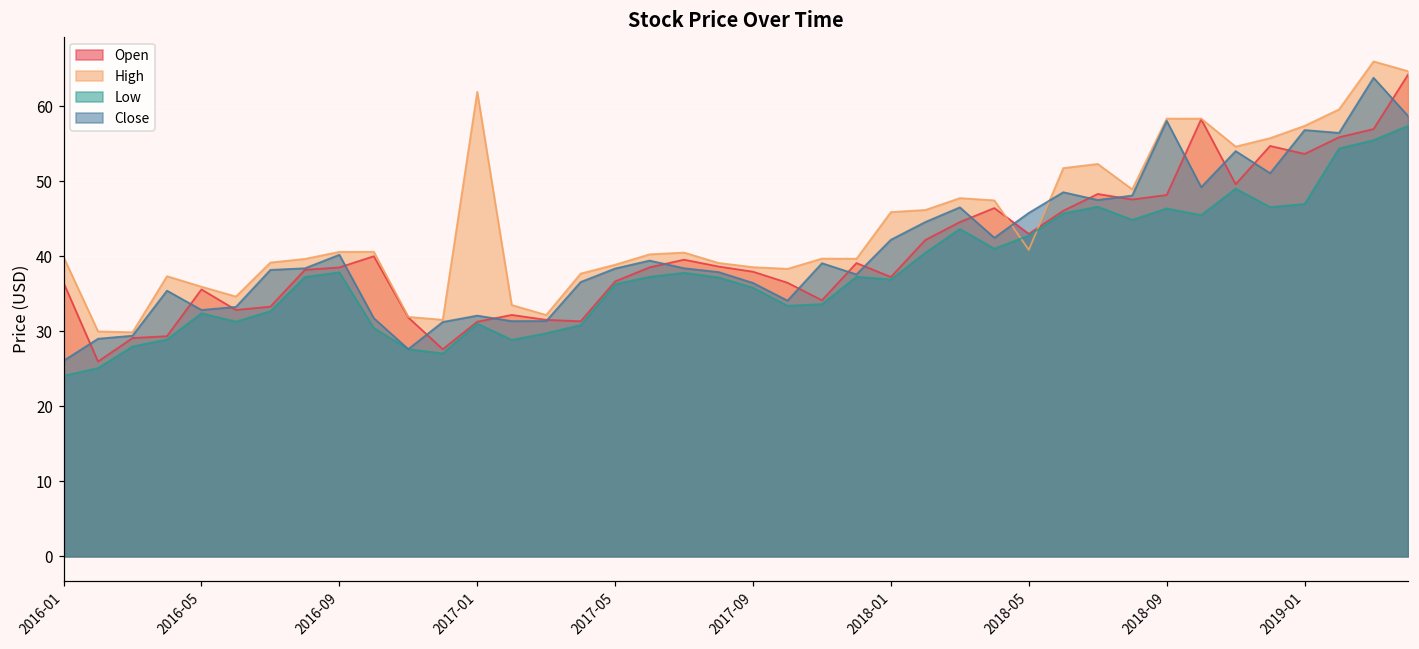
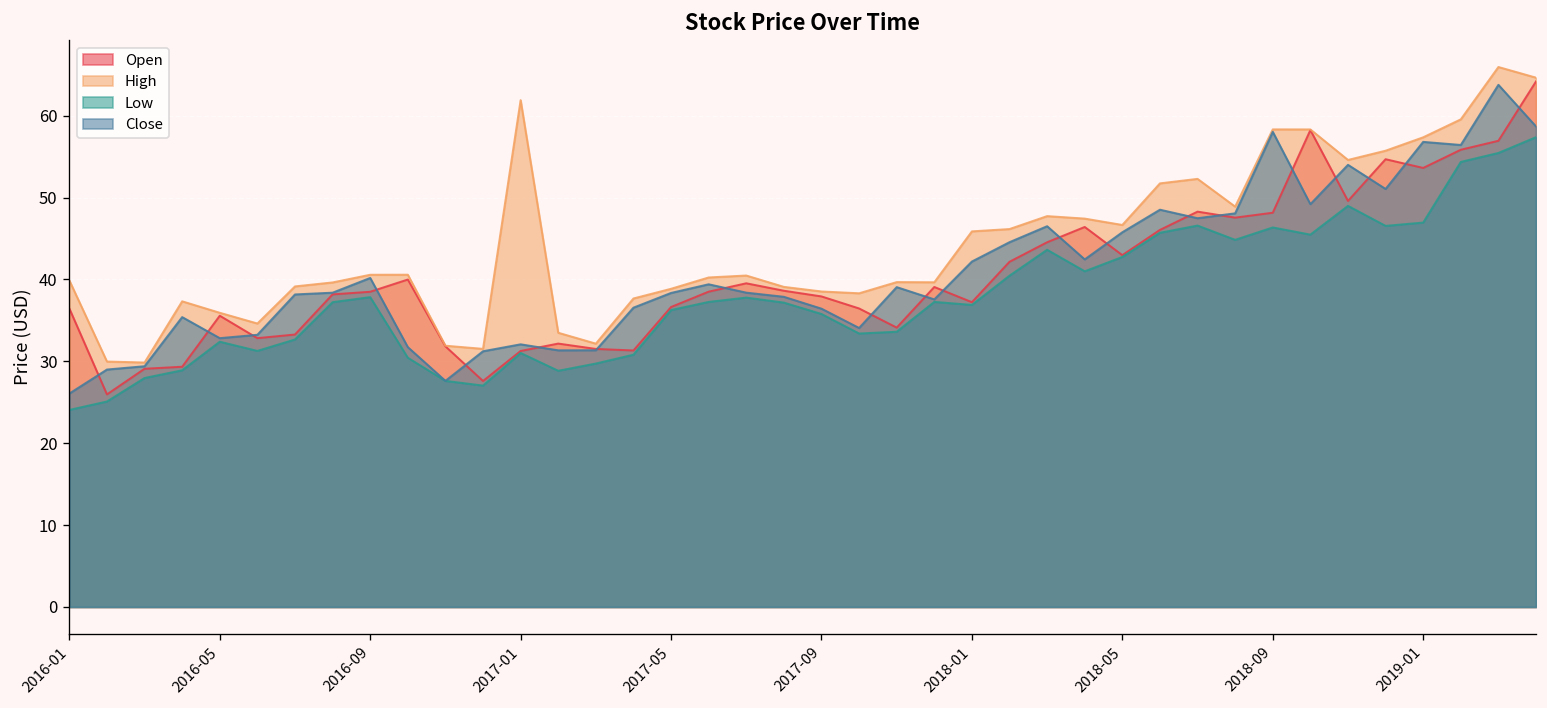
  {
    "Open": {
      "2016-01": 36,
      "2016-09": 39,
      "2017-05": 37,
      "2017-09": 38,
      "2018-09": 48,
      "2019-01": 54
    },
    "High": {
      "2016-01": 40,
      "2016-09": 41,
      "2017-01": 62,
      "2017-05": 39,
      "2017-09": 39,
      "2018-01": 46,
-     "2018-05": 41,
+     "2018-05": 47,
      "2019-01": 57
    }
  }
